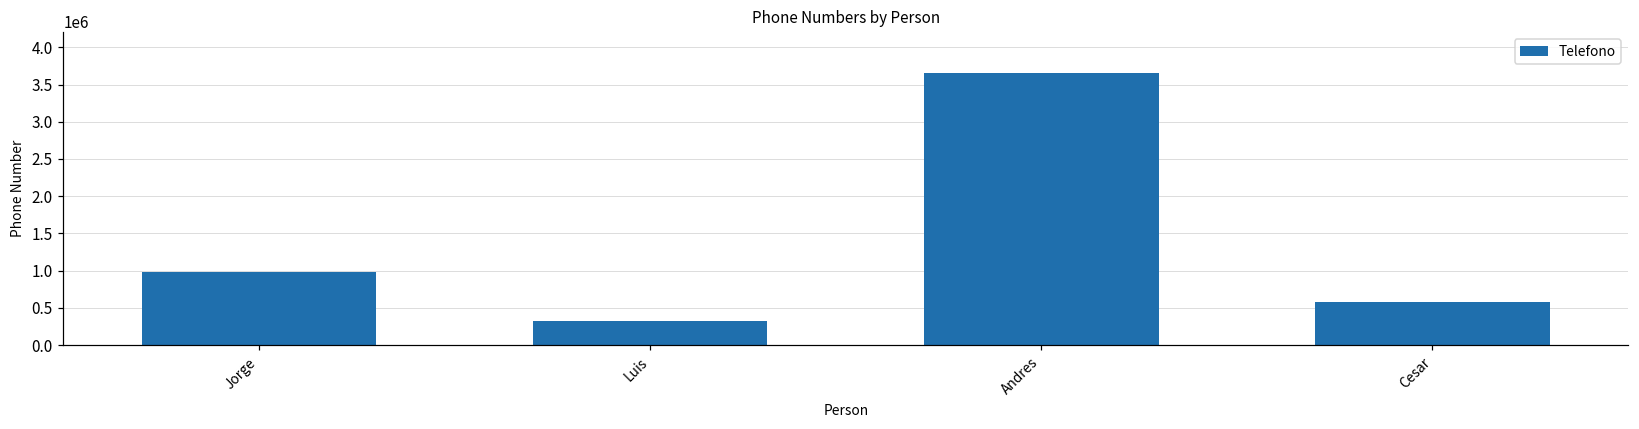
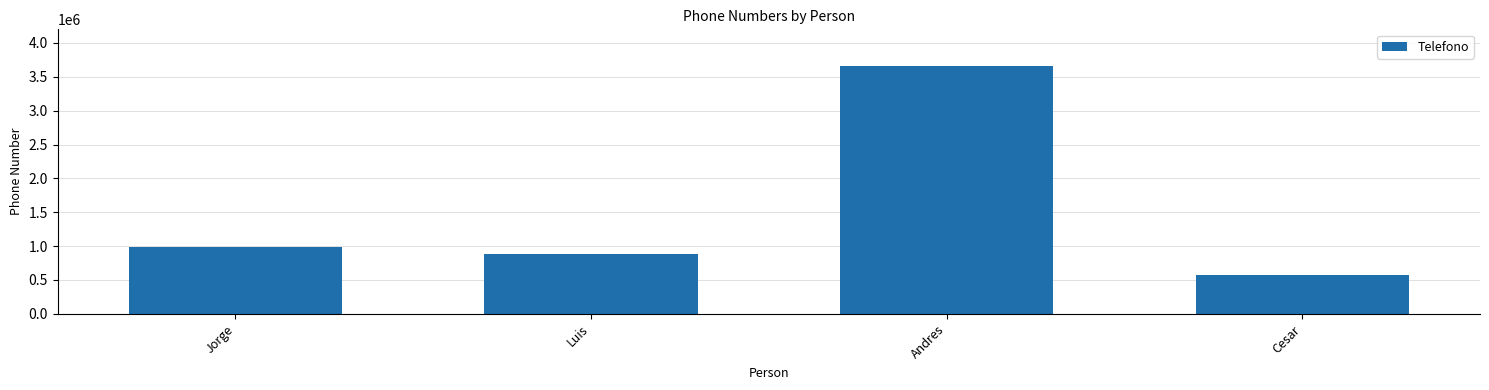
  {
    "Jorge": 1000000,
-   "Luis": 300000,
+   "Luis": 900000,
    "Andres": 3700000,
    "Cesar": 600000
  }
